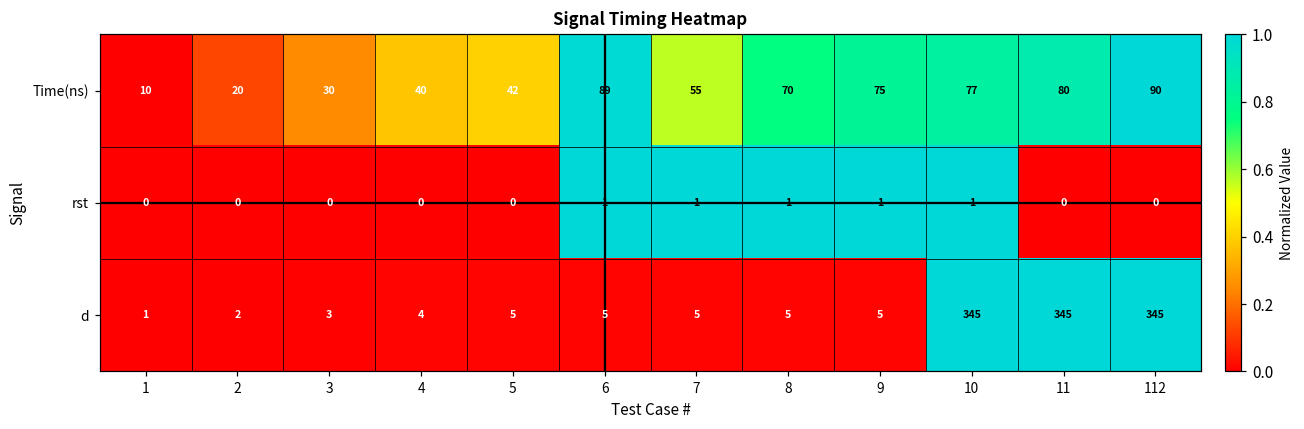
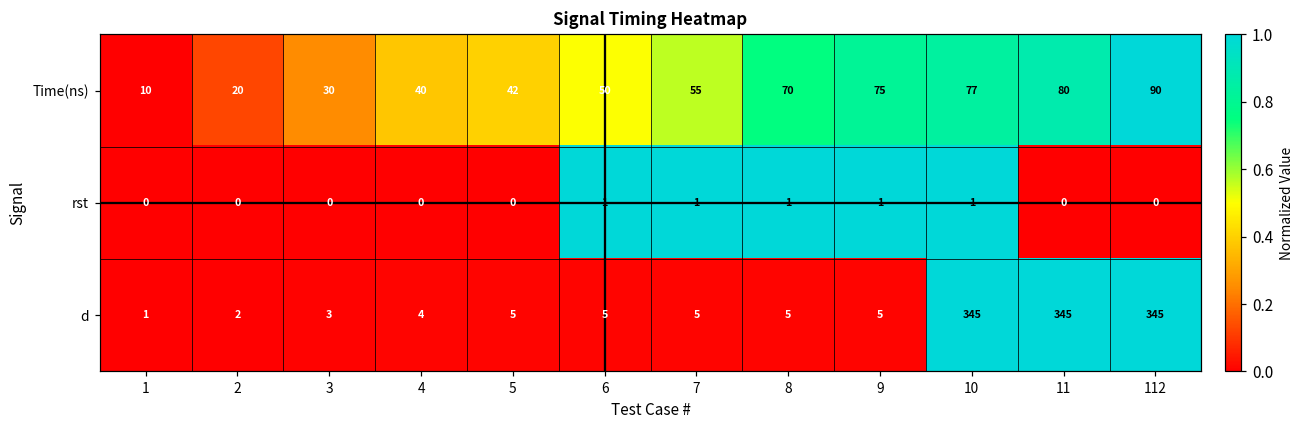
  {
    "Time(ns)": {
      "1": 10,
      "2": 20,
      "3": 30,
      "4": 40,
      "5": 42,
-     "6": 89,
+     "6": 50,
      "7": 55,
      "8": 70,
      "9": 75,
      "10": 77,
      "11": 80,
      "112": 90
    },
    "rst": {
      "1": 0,
      "2": 0,
      "3": 0,
      "4": 0,
      "5": 0,
      "6": 1,
      "7": 1,
      "8": 1,
      "9": 1,
      "10": 1,
      "11": 0,
      "112": 0
    },
    "d": {
      "1": 1,
      "2": 2,
      "3": 3,
      "4": 4,
      "5": 5,
      "6": 5,
      "7": 5,
      "8": 5,
      "9": 5,
      "10": 345,
      "11": 345,
      "112": 345
    }
  }
